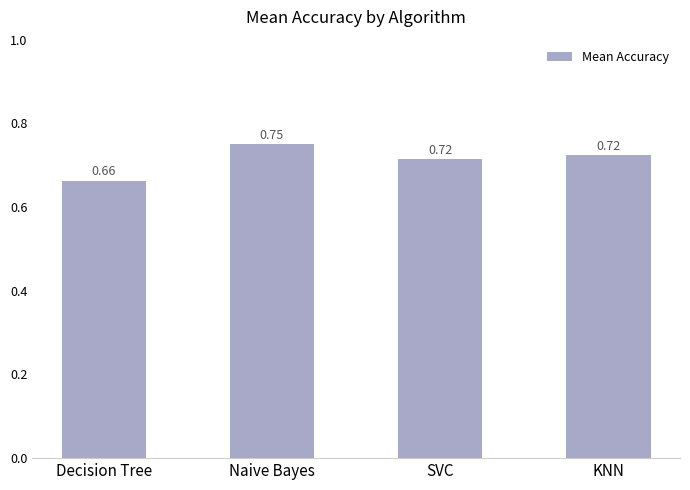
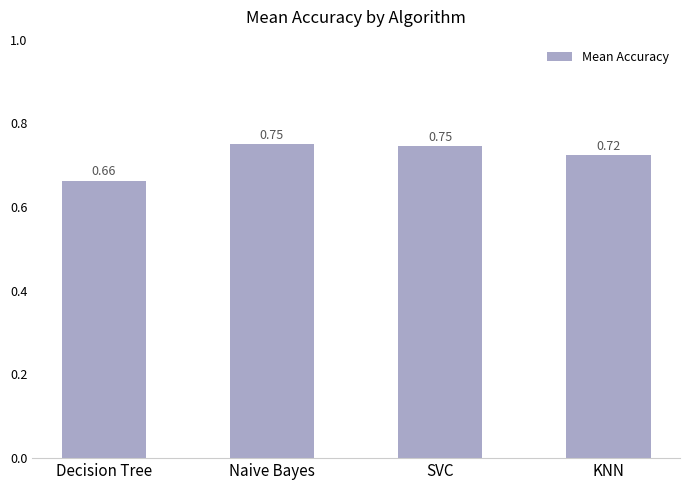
  {
    "Decision Tree": 0.66,
    "Naive Bayes": 0.75,
-   "SVC": 0.72,
+   "SVC": 0.75,
    "KNN": 0.72
  }
